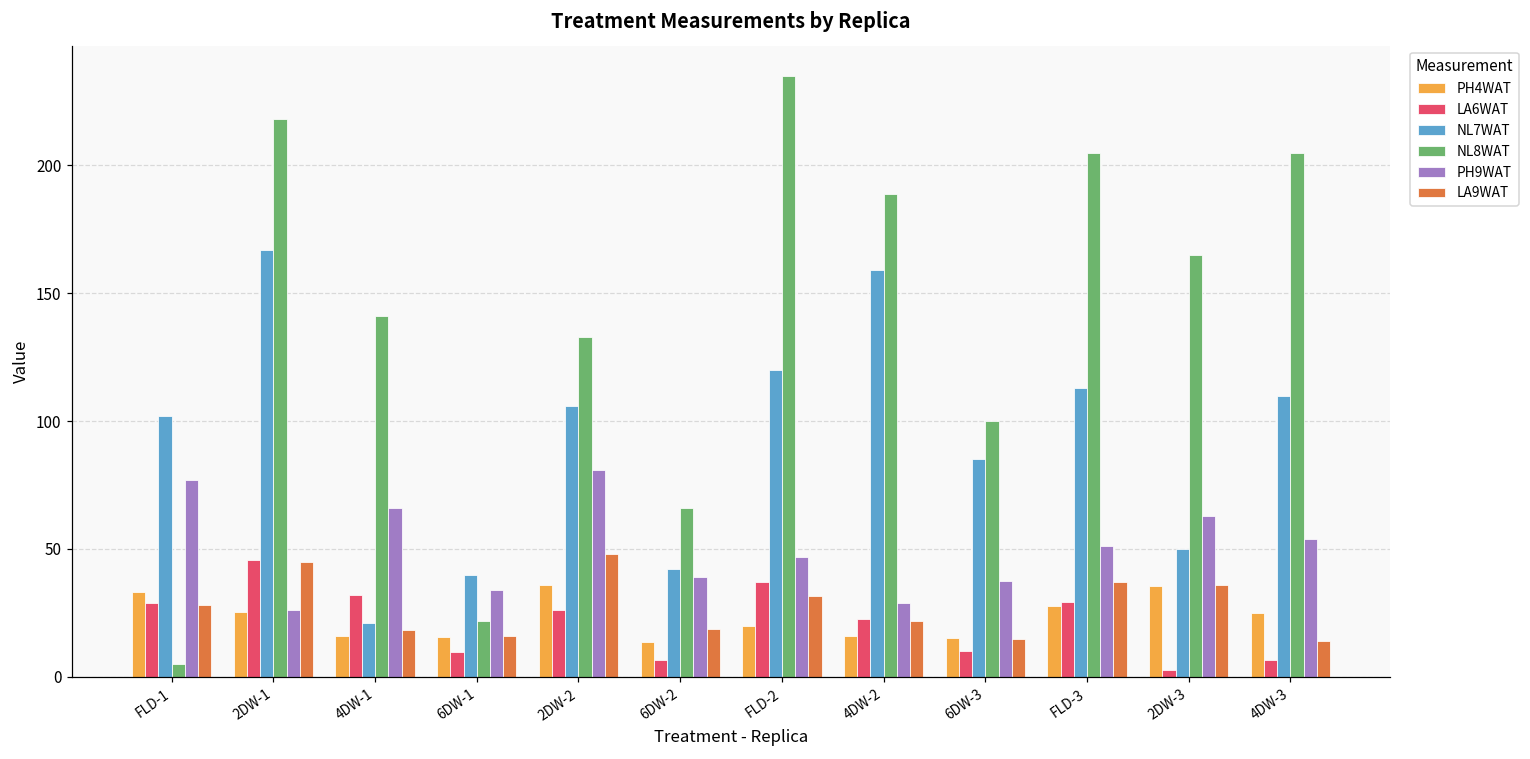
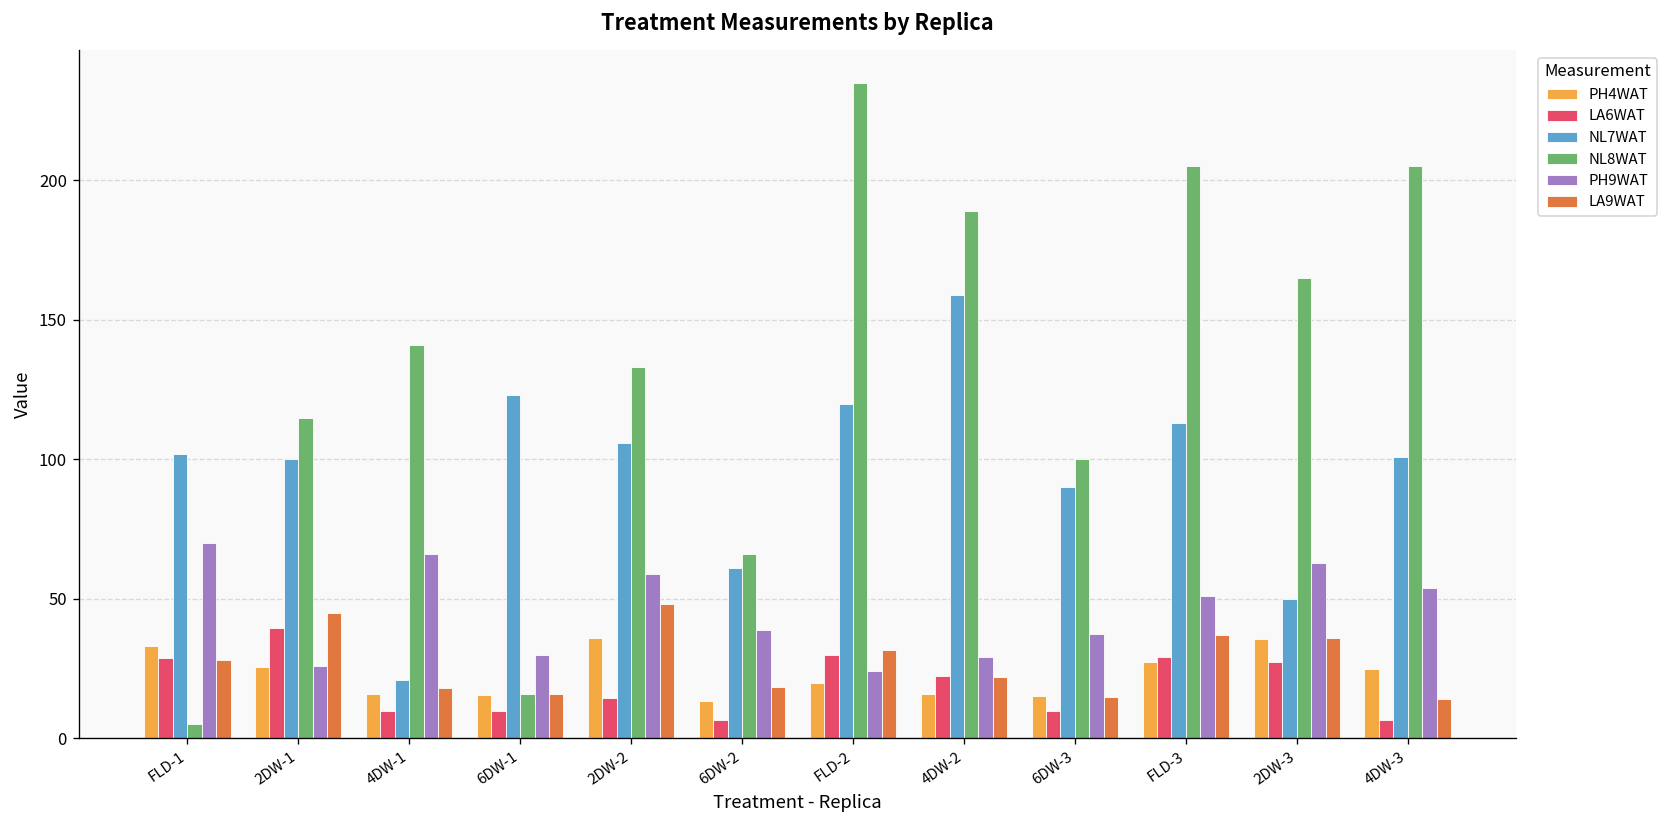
  {
    "LA6WAT": {
      "FLD-1": 29,
-     "2DW-1": 46,
-     "4DW-1": 32,
+     "2DW-1": 40,
+     "4DW-1": 10,
      "6DW-1": 10,
-     "2DW-2": 26,
+     "2DW-2": 14,
      "6DW-2": 7,
-     "FLD-2": 37,
+     "FLD-2": 30,
      "4DW-2": 23,
      "6DW-3": 10,
      "FLD-3": 29,
-     "2DW-3": 3,
+     "2DW-3": 28,
      "4DW-3": 6
    },
    "NL7WAT": {
      "FLD-1": 102,
-     "2DW-1": 167,
+     "2DW-1": 100,
      "4DW-1": 21,
-     "6DW-1": 40,
+     "6DW-1": 123,
      "2DW-2": 106,
-     "6DW-2": 42,
+     "6DW-2": 61,
      "FLD-2": 120,
      "4DW-2": 159,
-     "6DW-3": 85,
+     "6DW-3": 90,
      "FLD-3": 113,
      "2DW-3": 50,
-     "4DW-3": 110
+     "4DW-3": 101
    },
    "NL8WAT": {
      "FLD-1": 5,
-     "2DW-1": 218,
+     "2DW-1": 115,
      "4DW-1": 141,
-     "6DW-1": 22,
+     "6DW-1": 16,
      "2DW-2": 133,
      "6DW-2": 66,
      "FLD-2": 235,
      "4DW-2": 189,
      "6DW-3": 100,
      "FLD-3": 205,
      "2DW-3": 165,
      "4DW-3": 205
    },
    "PH9WAT": {
-     "FLD-1": 77,
+     "FLD-1": 70,
      "2DW-1": 26,
      "4DW-1": 66,
-     "6DW-1": 34,
-     "2DW-2": 81,
+     "6DW-1": 30,
+     "2DW-2": 59,
      "6DW-2": 39,
-     "FLD-2": 47,
+     "FLD-2": 24,
      "4DW-2": 29,
      "6DW-3": 38,
      "FLD-3": 51,
      "2DW-3": 63,
      "4DW-3": 54
    }
  }
